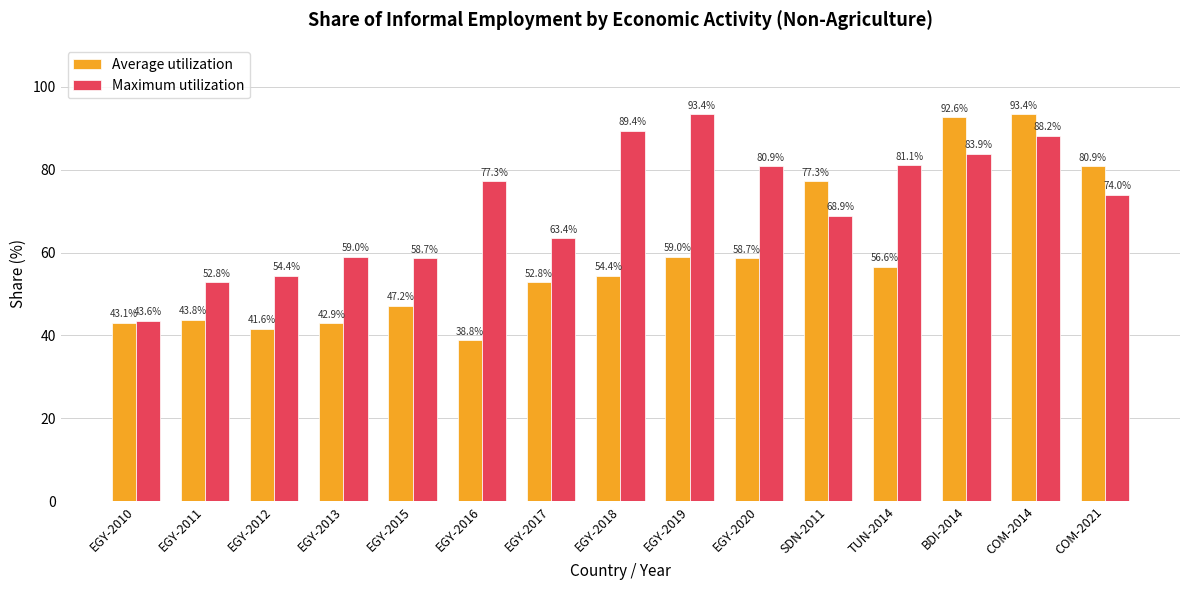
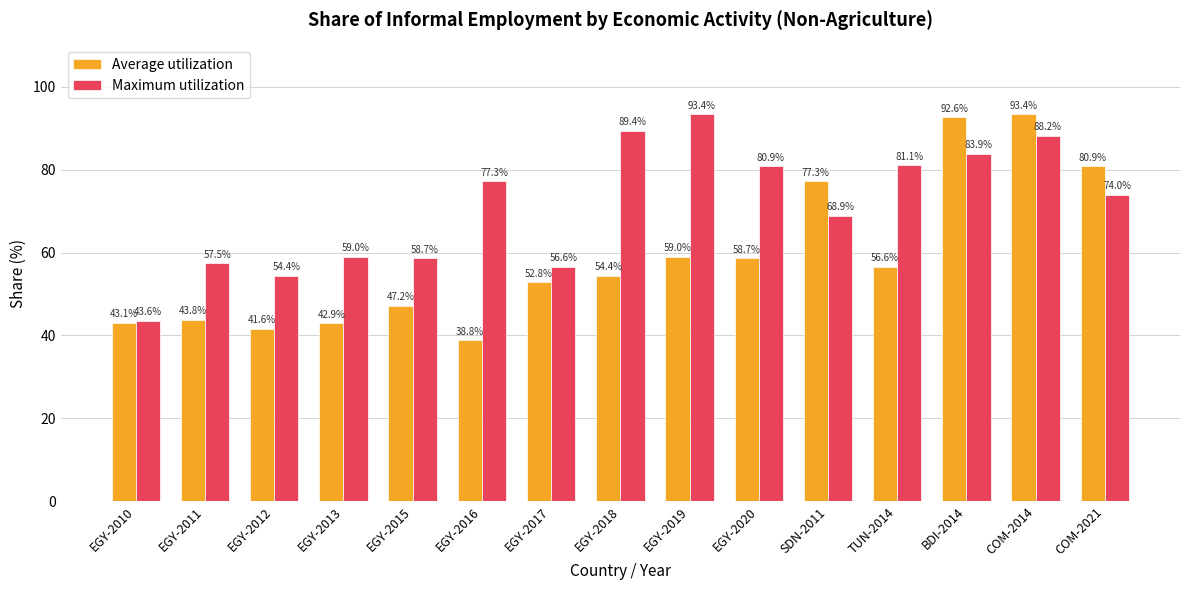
  {
    "Average utilization": {
      "EGY-2010": "43.1%",
      "EGY-2011": "43.8%",
      "EGY-2012": "41.6%",
      "EGY-2013": "42.9%",
      "EGY-2015": "47.2%",
      "EGY-2016": "38.8%",
      "EGY-2017": "52.8%",
      "EGY-2018": "54.4%",
      "EGY-2019": "59.0%",
      "EGY-2020": "58.7%",
      "SDN-2011": "77.3%",
      "TUN-2014": "56.6%",
      "BDI-2014": "92.6%",
      "COM-2014": "93.4%",
      "COM-2021": "80.9%"
    },
    "Maximum utilization": {
      "EGY-2010": "43.6%",
-     "EGY-2011": "52.8%",
+     "EGY-2011": "57.5%",
      "EGY-2012": "54.4%",
      "EGY-2013": "59.0%",
      "EGY-2015": "58.7%",
      "EGY-2016": "77.3%",
-     "EGY-2017": "63.4%",
+     "EGY-2017": "56.6%",
      "EGY-2018": "89.4%",
      "EGY-2019": "93.4%",
      "EGY-2020": "80.9%",
      "SDN-2011": "68.9%",
      "TUN-2014": "81.1%",
      "BDI-2014": "83.9%",
      "COM-2014": "88.2%",
      "COM-2021": "74.0%"
    }
  }
